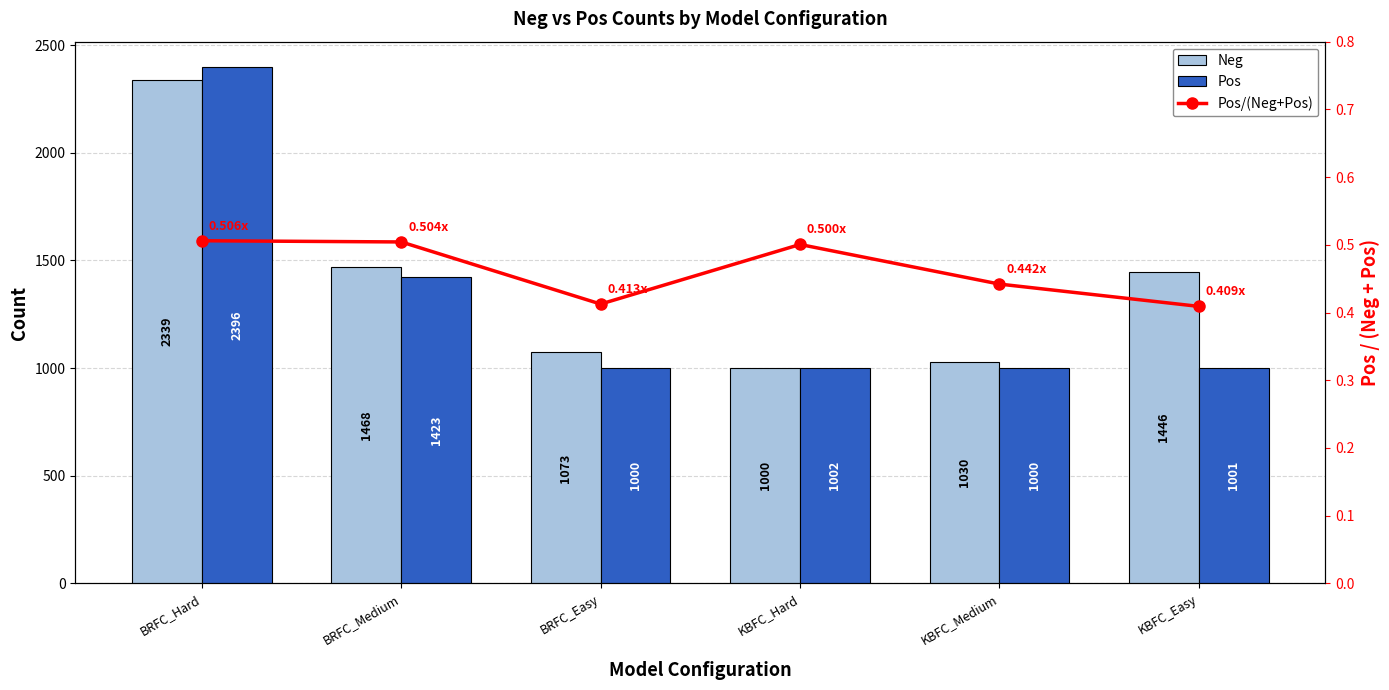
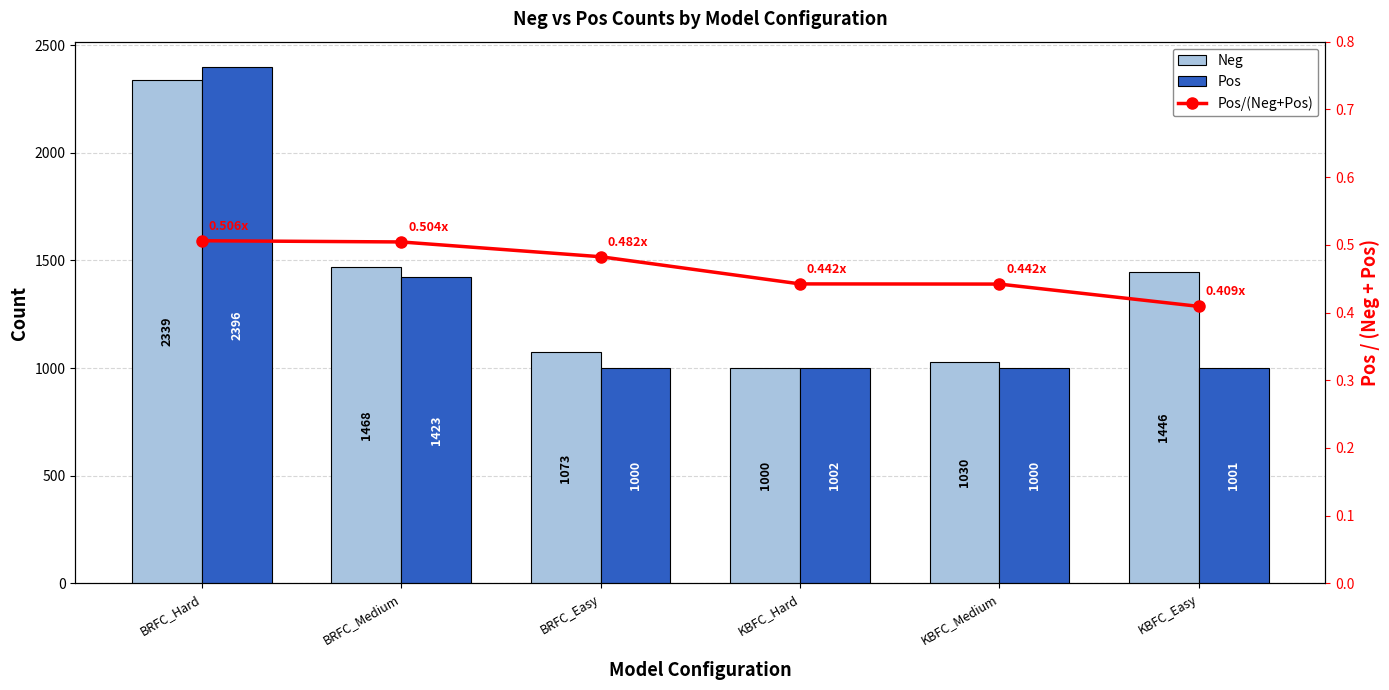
  {
    "Neg": {
      "BRFC_Hard": "2339",
      "BRFC_Medium": "1468",
      "BRFC_Easy": "1073",
      "KBFC_Hard": "1000",
      "KBFC_Medium": "1030",
      "KBFC_Easy": "1446"
    },
    "Pos": {
      "BRFC_Hard": "2396",
      "BRFC_Medium": "1423",
      "BRFC_Easy": "1000",
      "KBFC_Hard": "1002",
      "KBFC_Medium": "1000",
      "KBFC_Easy": "1001"
    },
    "Pos/(Neg+Pos)": {
      "BRFC_Hard": "0.506x",
      "BRFC_Medium": "0.504x",
-     "BRFC_Easy": "0.413x",
-     "KBFC_Hard": "0.500x",
+     "BRFC_Easy": "0.482x",
+     "KBFC_Hard": "0.442x",
      "KBFC_Medium": "0.442x",
      "KBFC_Easy": "0.409x"
    }
  }
